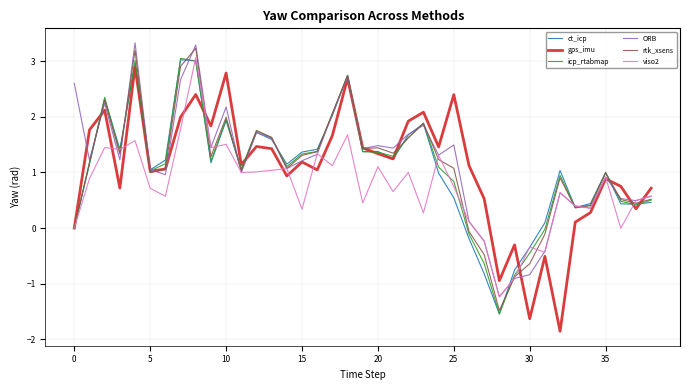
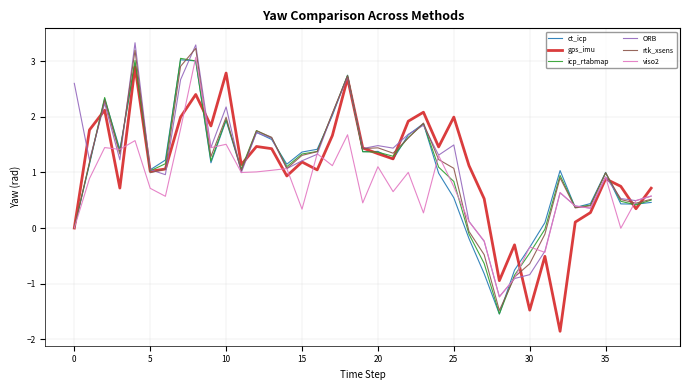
  {
    "ct_icp": {
      "25": 0.5
    },
    "gps_imu": {
      "10": 2.8,
-     "25": 2.4,
-     "30": -1.6
+     "25": 2.0,
+     "30": -1.5
    },
    "icp_rtabmap": {
      "25": 0.8,
      "30": -0.4
    },
    "ORB": {
      "0": 2.6,
      "10": 2.2,
      "25": 1.5,
      "30": -0.8
    },
    "rtk_xsens": {
      "25": 1.1,
      "30": -0.6
    },
    "viso2": {
      "5": 0.7,
      "10": 1.5,
      "15": 0.3,
      "20": 1.1,
      "25": 0.7
    }
  }
